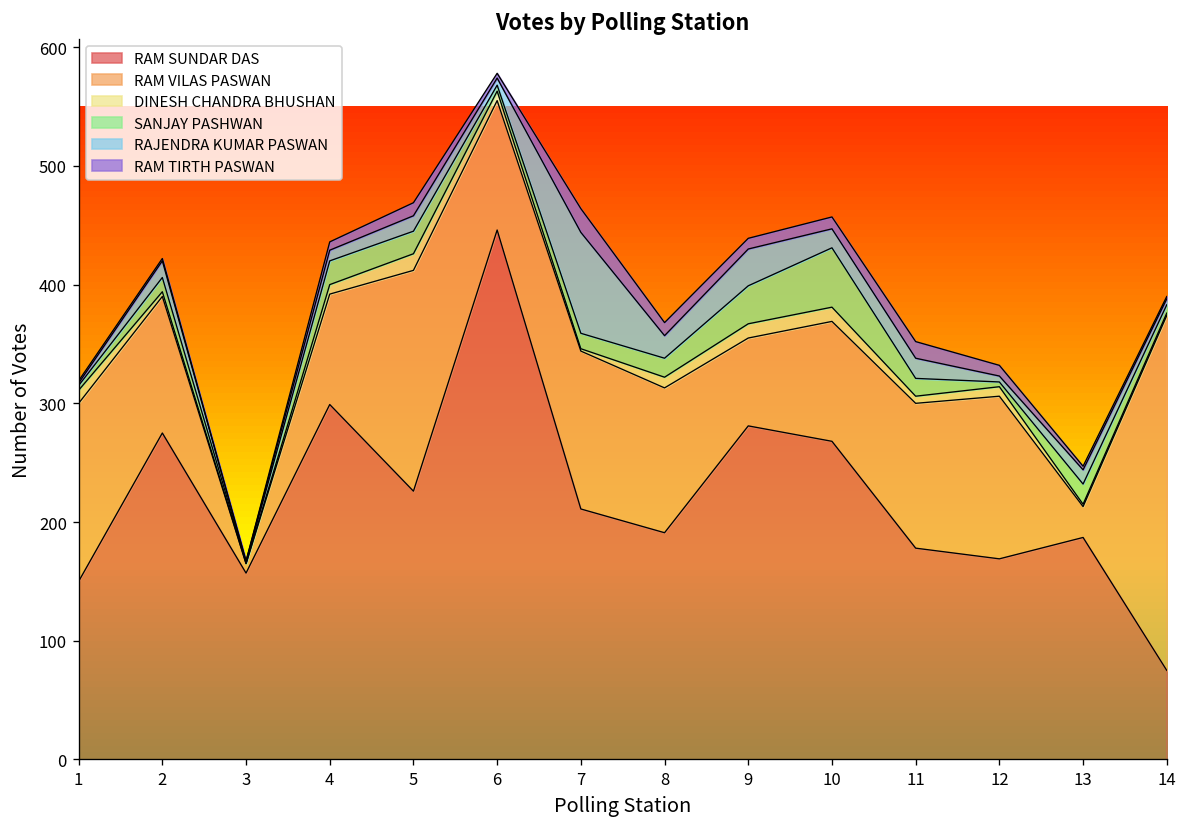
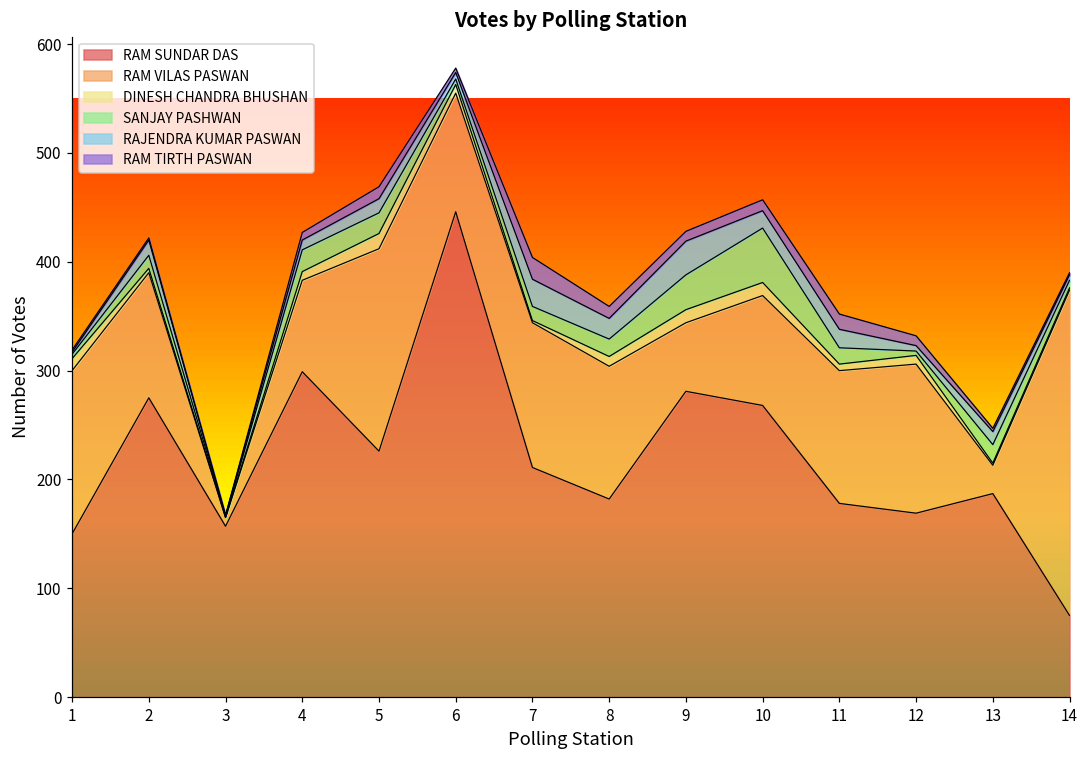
  {
    "RAM SUNDAR DAS": {
      "1": 150,
      "2": 280,
      "3": 160,
      "4": 300,
      "5": 230,
      "6": 450,
      "7": 210,
-     "8": 190,
+     "8": 180,
      "9": 280,
      "10": 270,
      "11": 180,
      "12": 170,
      "13": 190,
      "14": 80
    },
    "RAM VILAS PASWAN": {
      "1": 150,
      "2": 120,
-     "4": 90,
+     "4": 80,
      "5": 190,
      "6": 110,
      "8": 120,
-     "9": 70,
+     "9": 60,
      "10": 100,
      "11": 120,
      "12": 140
    },
    "DINESH CHANDRA BHUSHAN": {
      "1": 10,
      "2": 0,
      "4": 10,
      "5": 10,
      "6": 10,
      "8": 10,
      "9": 10,
      "10": 10,
      "11": 10,
      "12": 10
    },
    "SANJAY PASHWAN": {
      "2": 10,
      "4": 20,
      "5": 20,
      "6": 10,
      "7": 10,
      "8": 20,
      "9": 30,
      "10": 50,
      "11": 20,
      "12": 0,
      "13": 20,
      "14": 10
    },
    "RAJENDRA KUMAR PASWAN": {
      "4": 10,
      "5": 10,
      "6": 10,
-     "7": 90,
+     "7": 30,
      "8": 20,
      "9": 30,
      "10": 20,
      "11": 20,
      "12": 10,
      "13": 10
    },
    "RAM TIRTH PASWAN": {
      "4": 10,
      "5": 10,
      "6": 0,
      "7": 20,
      "8": 10,
      "9": 10,
      "10": 10,
      "11": 10,
      "12": 10,
      "13": 0
    }
  }
